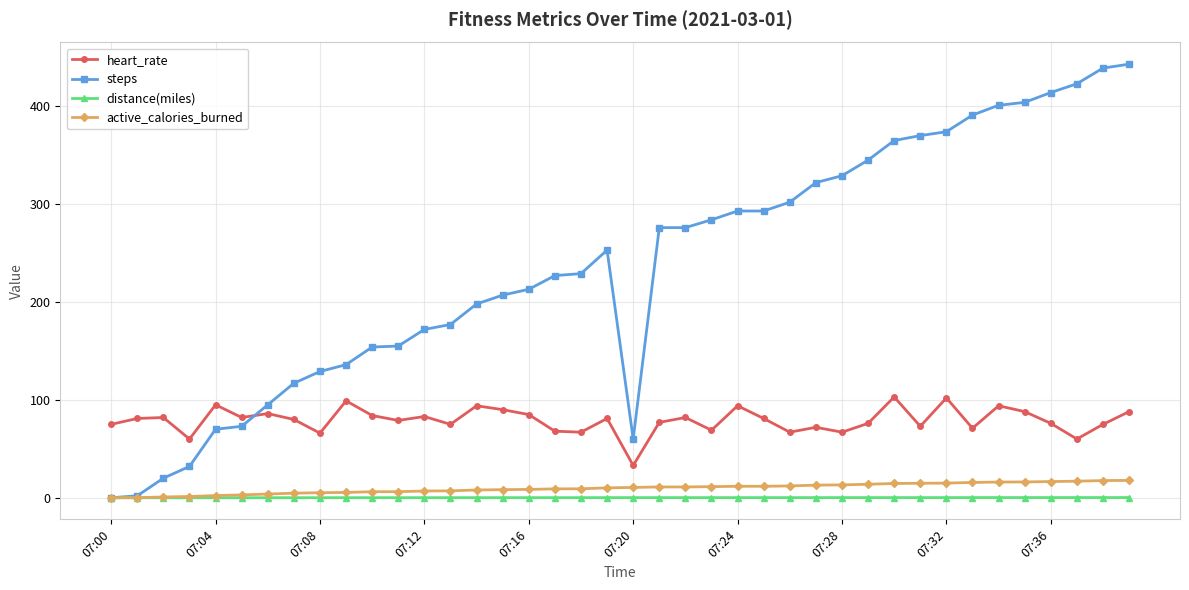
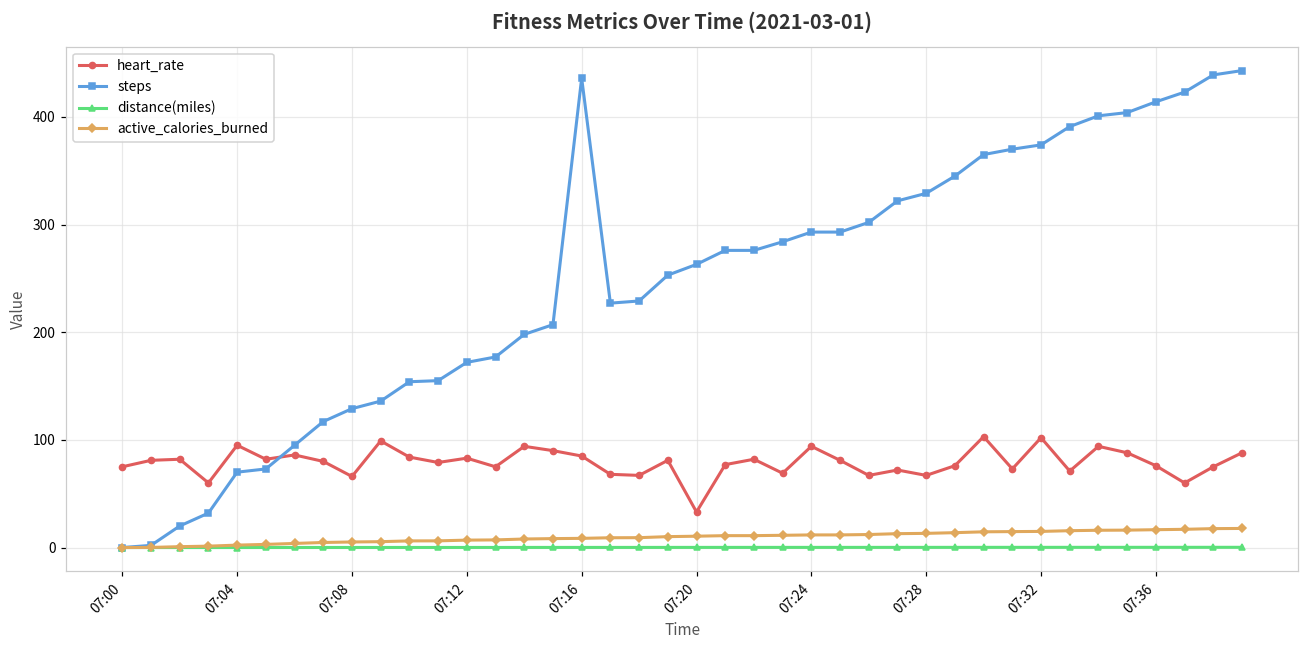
  {
    "heart_rate": {
      "07:00": 80,
      "07:04": 100,
      "07:08": 70,
      "07:12": 80,
      "07:16": 90,
      "07:20": 30,
      "07:24": 90,
      "07:28": 70,
      "07:32": 100,
      "07:36": 80
    },
    "steps": {
      "07:04": 70,
      "07:08": 130,
      "07:12": 170,
-     "07:16": 210,
-     "07:20": 60,
+     "07:16": 440,
+     "07:20": 260,
      "07:24": 290,
      "07:28": 330,
      "07:32": 370,
      "07:36": 410
    },
    "distance(miles)": {
      "07:08": 0,
      "07:12": 0,
      "07:16": 0,
      "07:20": 0,
      "07:24": 0,
      "07:28": 0,
      "07:32": 0,
      "07:36": 0
    },
    "active_calories_burned": {
      "07:08": 10,
      "07:12": 10,
      "07:16": 10,
      "07:20": 10,
      "07:24": 10,
      "07:28": 10,
      "07:32": 10,
      "07:36": 20
    }
  }
